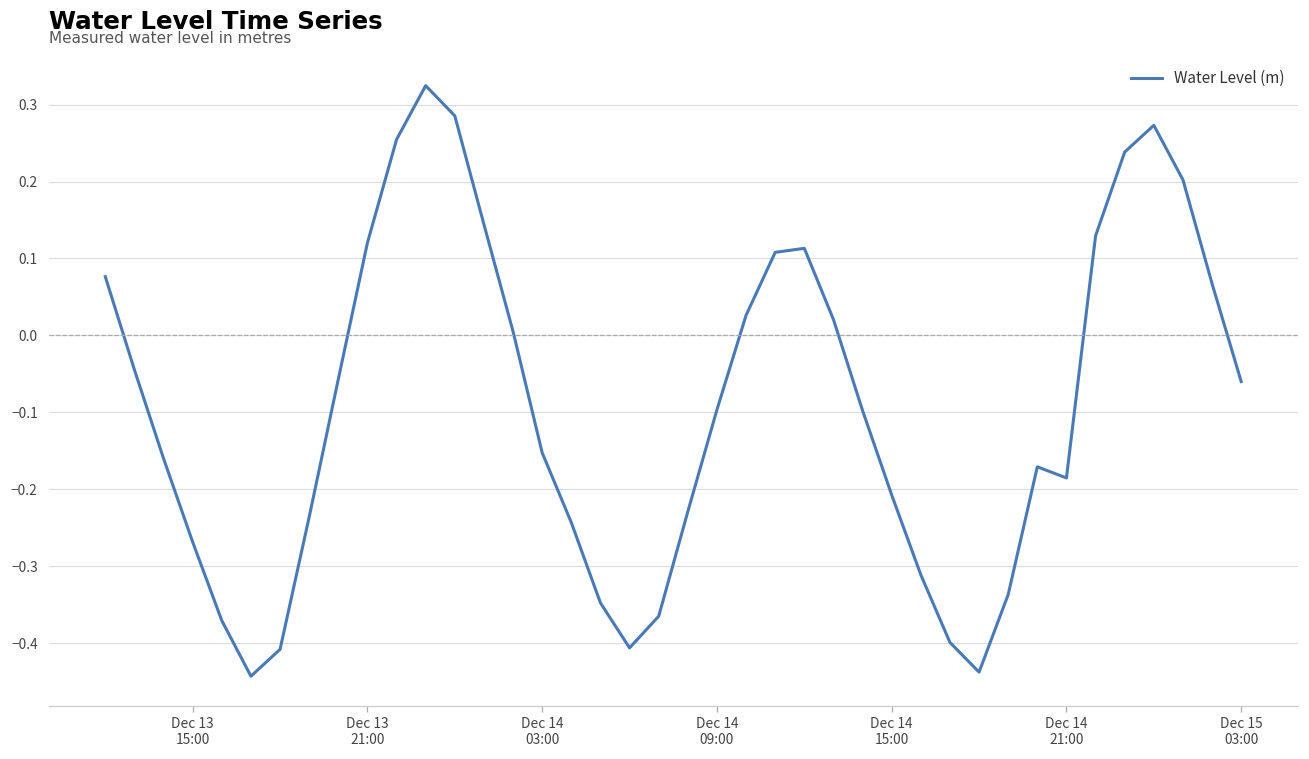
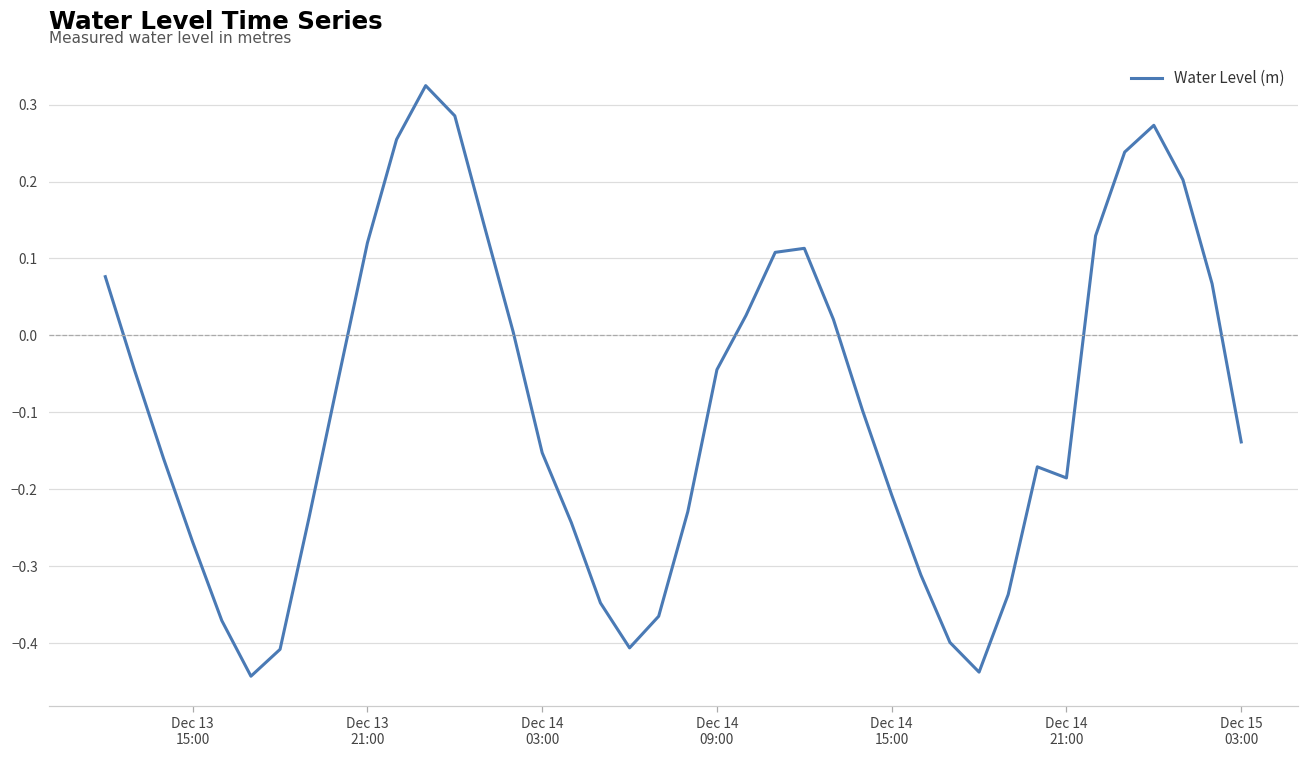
  {
    "Dec 13 15:00": -0.27,
    "Dec 13 21:00": 0.12,
    "Dec 14 03:00": -0.15,
-   "Dec 14 09:00": -0.10,
+   "Dec 14 09:00": -0.04,
    "Dec 14 15:00": -0.21,
    "Dec 14 21:00": -0.19,
-   "Dec 15 03:00": -0.06
+   "Dec 15 03:00": -0.14
  }
